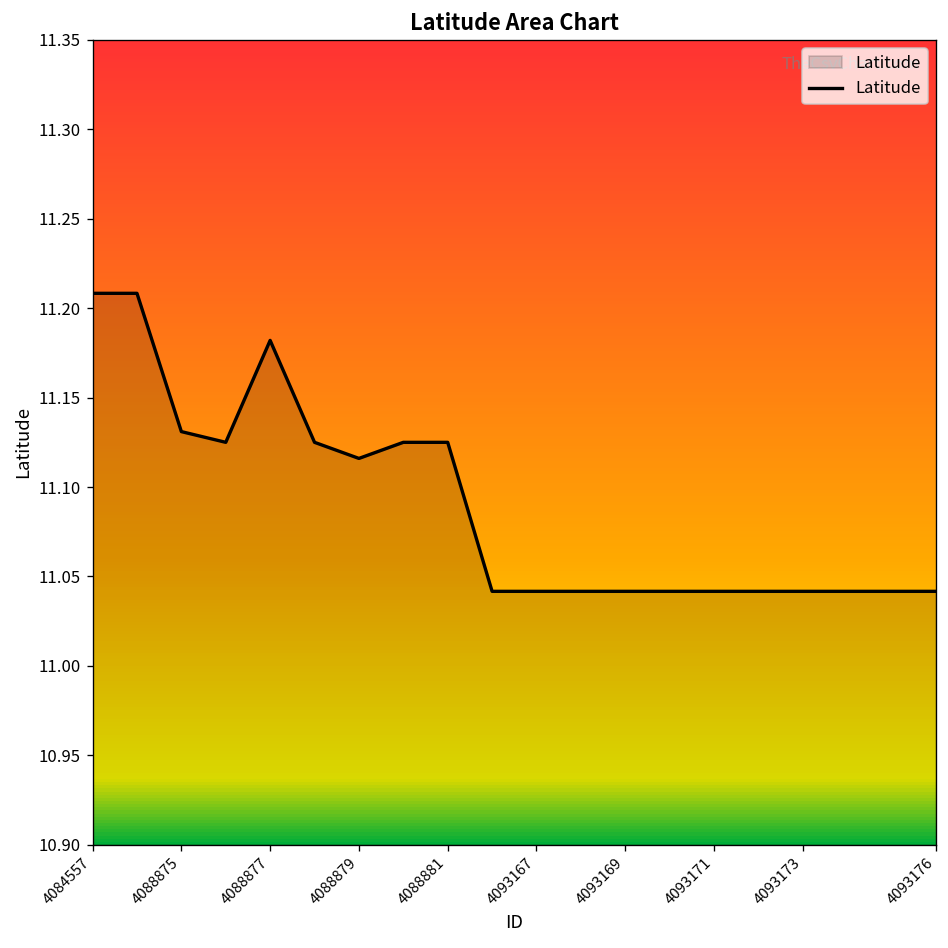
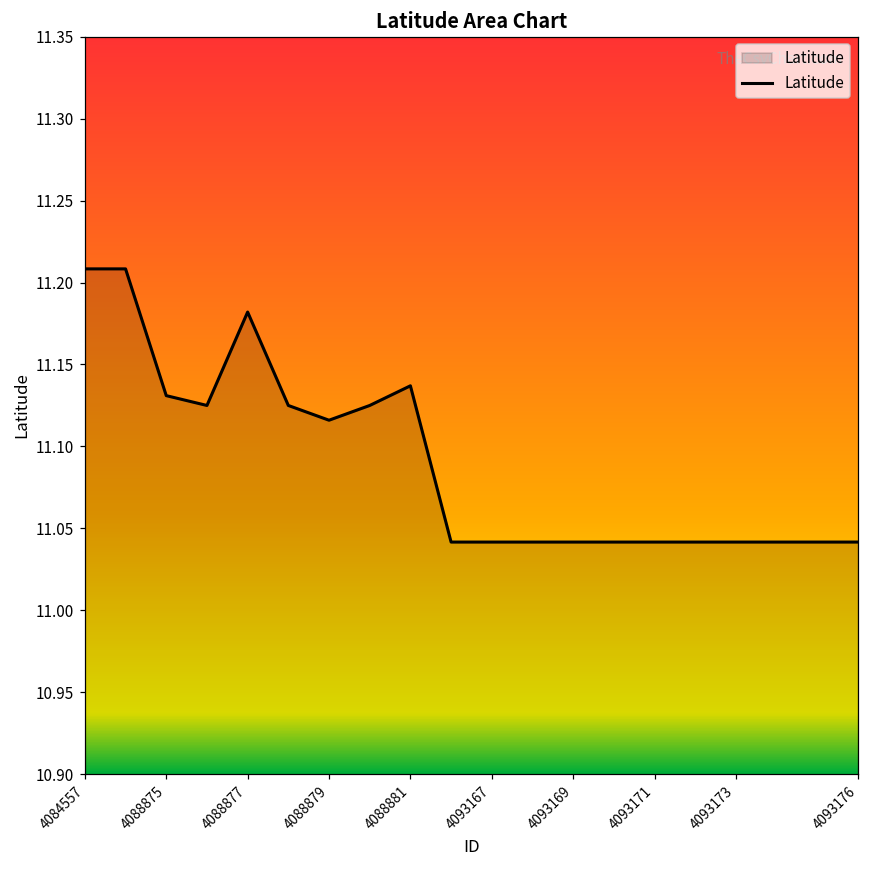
  {
    "4084557": 11.208,
    "4088875": 11.131,
    "4088877": 11.182,
    "4088879": 11.116,
-   "4088881": 11.125,
+   "4088881": 11.137,
    "4093167": 11.042,
    "4093169": 11.042,
    "4093171": 11.042,
    "4093173": 11.042,
    "4093176": 11.042
  }
